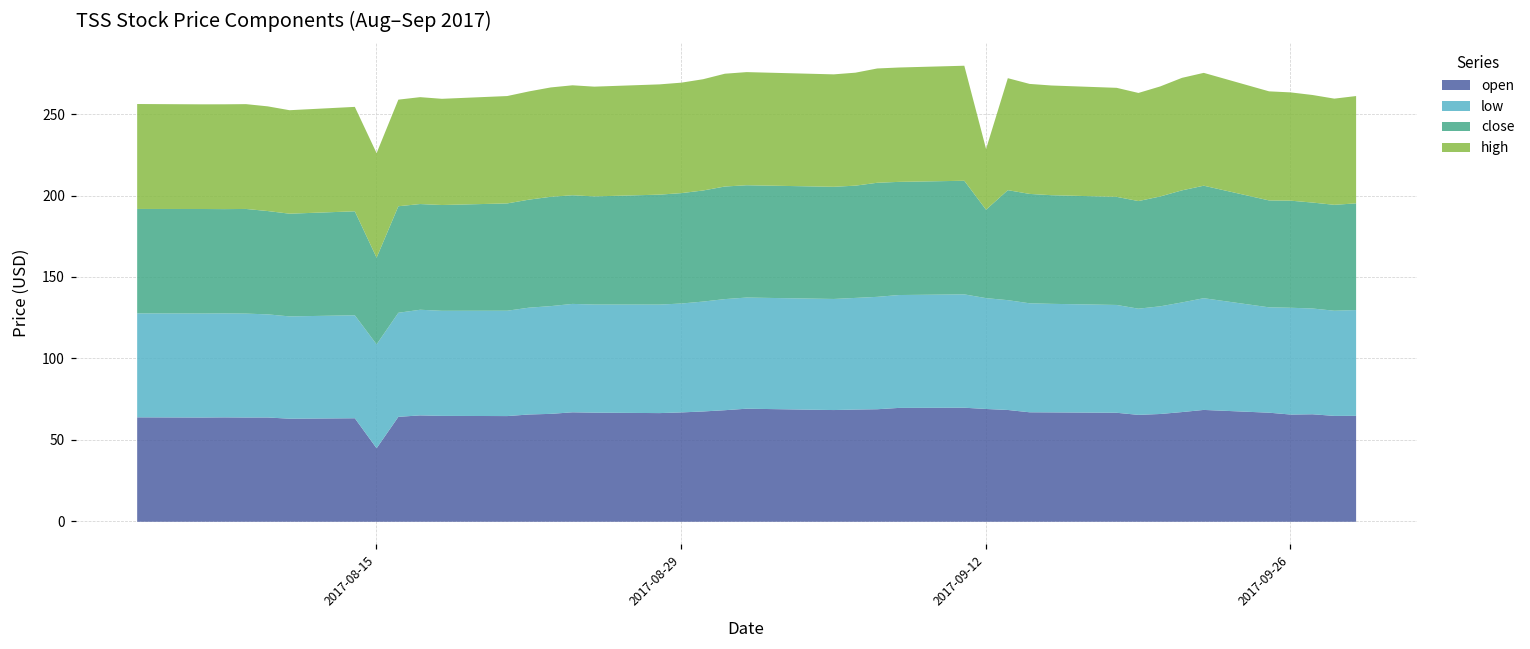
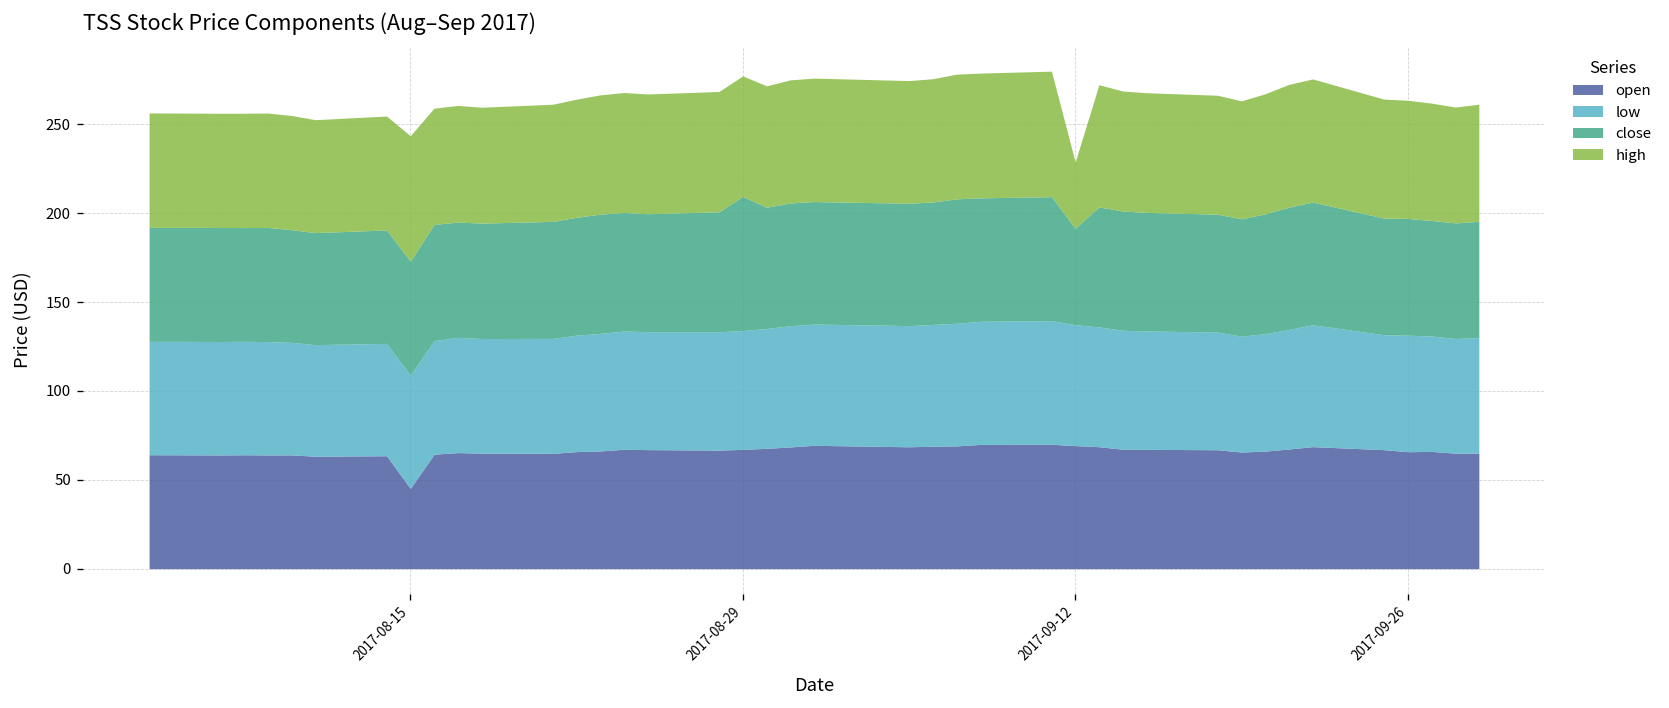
  {
    "open": {
      "2017-08-15": 45,
      "2017-08-29": 67,
      "2017-09-12": 69,
      "2017-09-26": 66
    },
    "low": {
      "2017-08-15": 64,
      "2017-08-29": 67,
      "2017-09-12": 68,
      "2017-09-26": 66
    },
    "close": {
-     "2017-08-15": 53,
-     "2017-08-29": 68,
+     "2017-08-15": 64,
+     "2017-08-29": 76,
      "2017-09-12": 54,
      "2017-09-26": 66
    },
    "high": {
-     "2017-08-15": 64,
+     "2017-08-15": 71,
      "2017-08-29": 68,
      "2017-09-12": 37,
      "2017-09-26": 66
    }
  }
